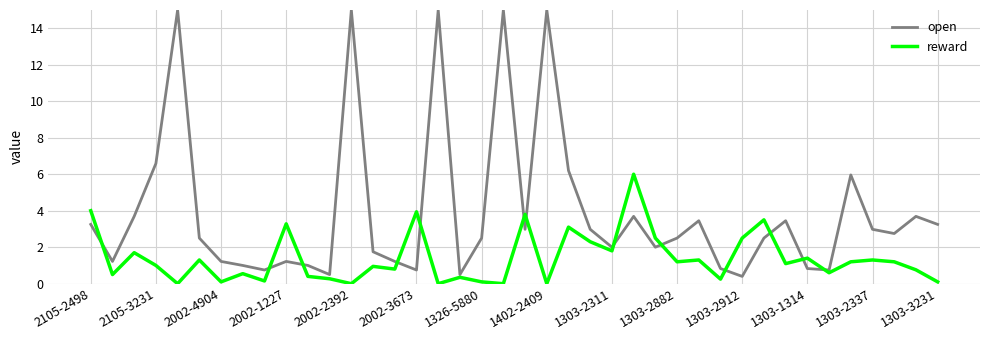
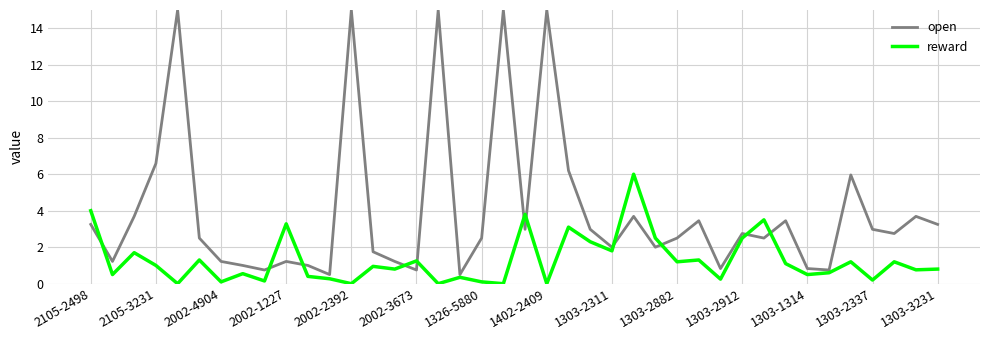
  {
    "open": {
      "2105-2498": 3.3,
      "2105-3231": 6.6,
      "2002-4904": 1.2,
      "2002-1227": 1.2,
      "2002-2392": 15.0,
      "2002-3673": 0.8,
      "1326-5880": 2.5,
      "1402-2409": 15.0,
      "1303-2311": 2.0,
      "1303-2882": 2.5,
-     "1303-2912": 0.4,
+     "1303-2912": 2.8,
      "1303-1314": 0.8,
      "1303-2337": 3.0,
      "1303-3231": 3.3
    },
    "reward": {
      "2105-2498": 4.0,
      "2105-3231": 1.0,
      "2002-4904": 0.1,
      "2002-1227": 3.3,
      "2002-2392": 0.0,
-     "2002-3673": 3.9,
+     "2002-3673": 1.3,
      "1326-5880": 0.1,
      "1402-2409": 0.0,
      "1303-2311": 1.8,
      "1303-2882": 1.2,
      "1303-2912": 2.5,
-     "1303-1314": 1.4,
-     "1303-2337": 1.3,
-     "1303-3231": 0.1
+     "1303-1314": 0.5,
+     "1303-2337": 0.2,
+     "1303-3231": 0.8
    }
  }
